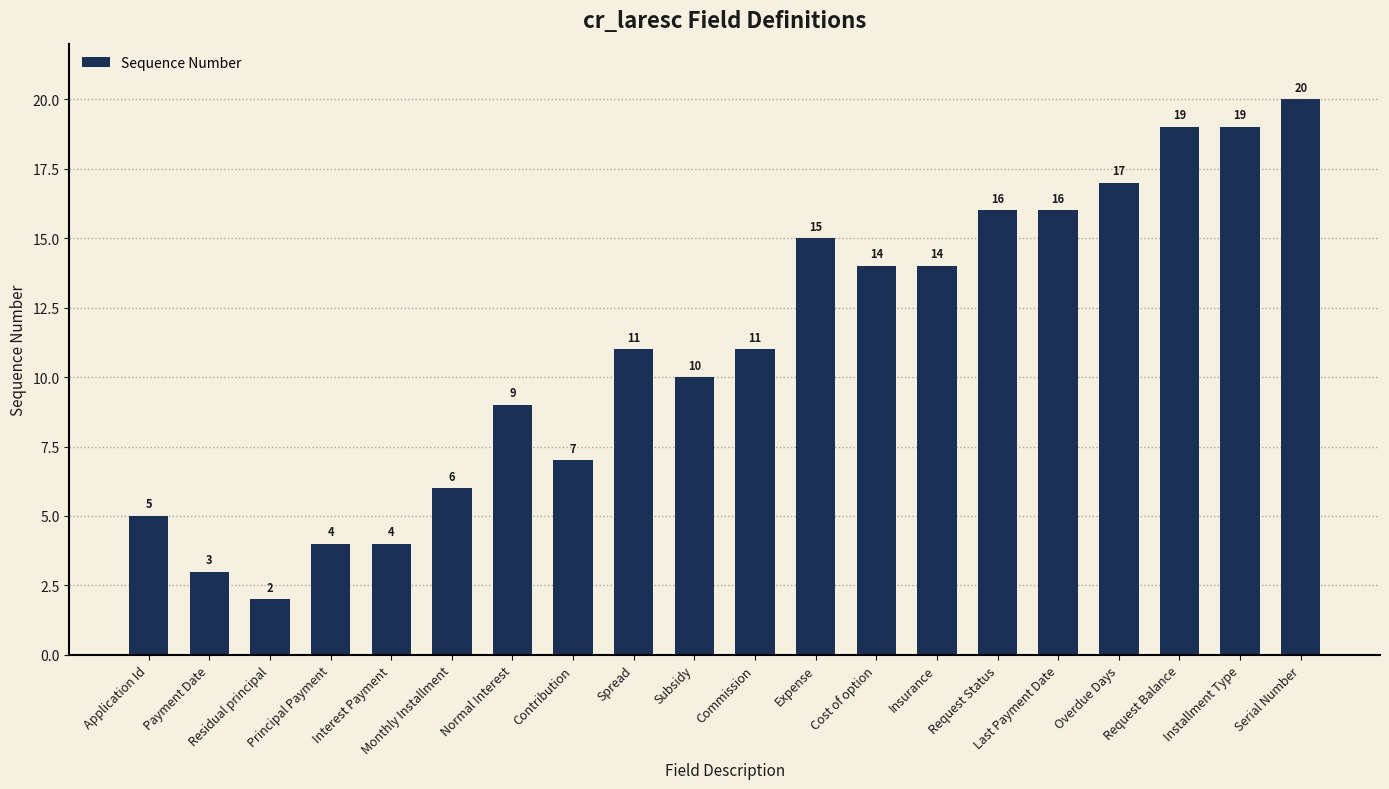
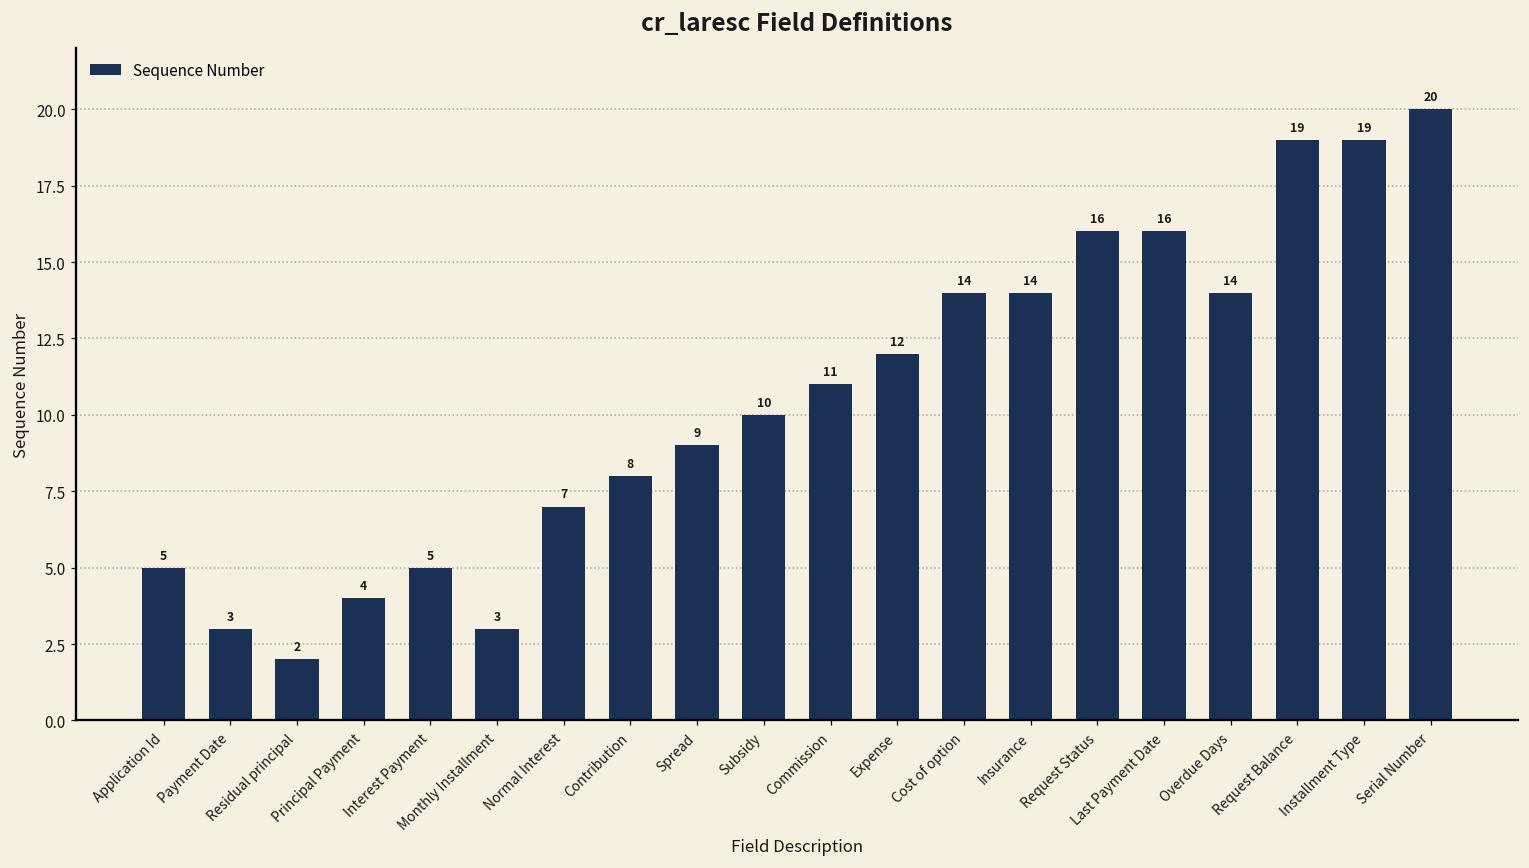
  {
    "Application Id": 5,
    "Payment Date": 3,
    "Residual principal": 2,
    "Principal Payment": 4,
-   "Interest Payment": 4,
-   "Monthly Installment": 6,
-   "Normal Interest": 9,
-   "Contribution": 7,
-   "Spread": 11,
+   "Interest Payment": 5,
+   "Monthly Installment": 3,
+   "Normal Interest": 7,
+   "Contribution": 8,
+   "Spread": 9,
    "Subsidy": 10,
    "Commission": 11,
-   "Expense": 15,
+   "Expense": 12,
    "Cost of option": 14,
    "Insurance": 14,
    "Request Status": 16,
    "Last Payment Date": 16,
-   "Overdue Days": 17,
+   "Overdue Days": 14,
    "Request Balance": 19,
    "Installment Type": 19,
    "Serial Number": 20
  }
